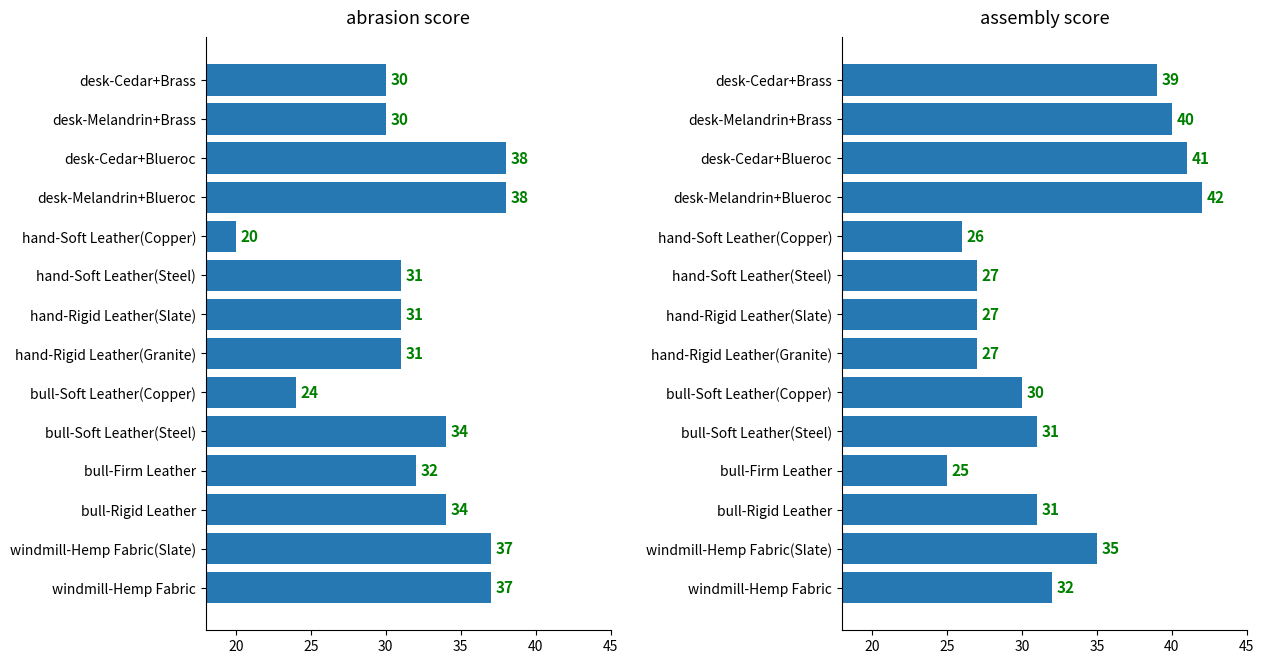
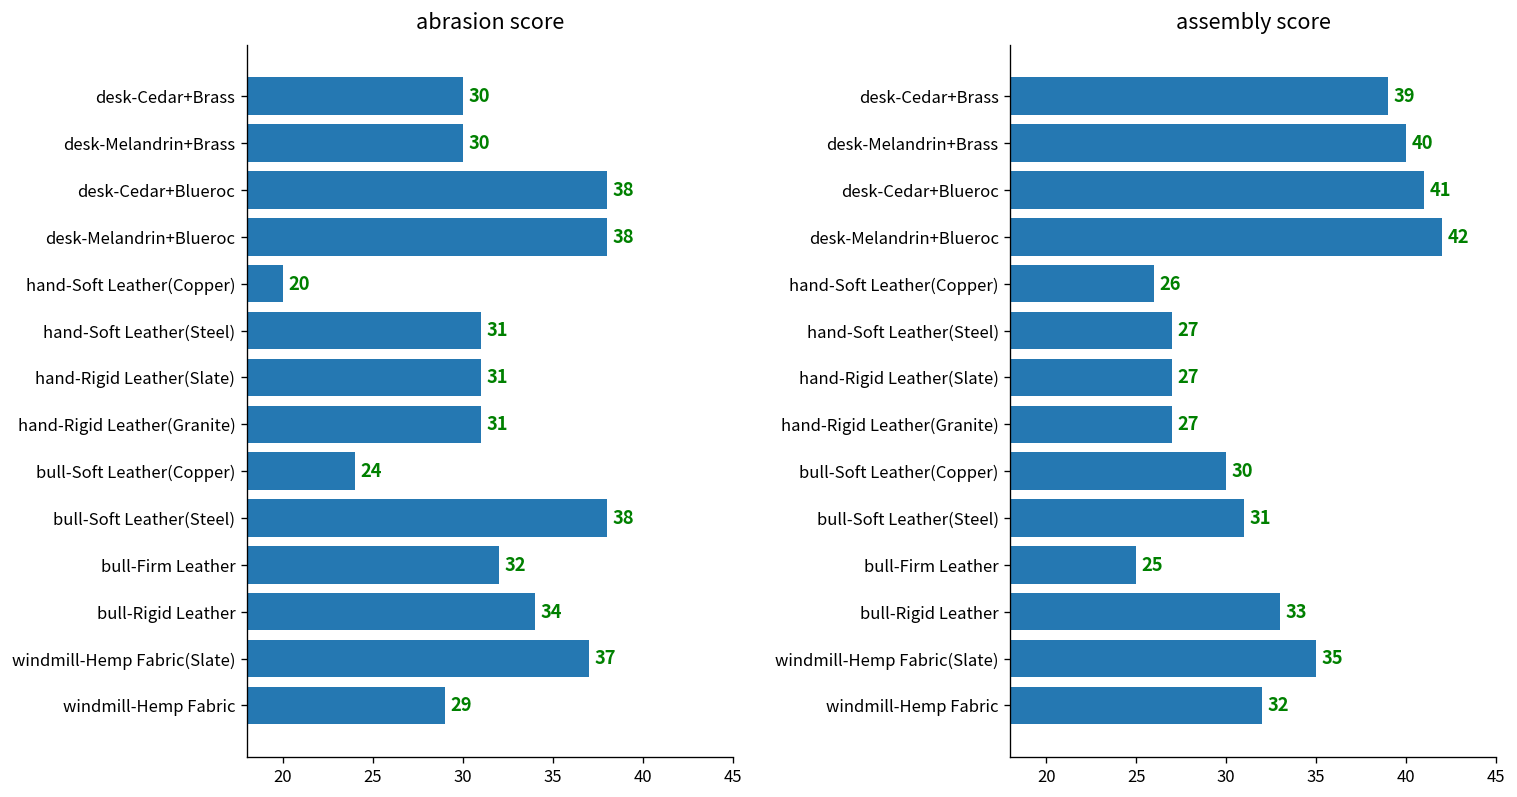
  {
    "abrasion score": {
      "desk-Cedar+Brass": 30,
      "desk-Melandrin+Brass": 30,
      "desk-Cedar+Blueroc": 38,
      "desk-Melandrin+Blueroc": 38,
      "hand-Soft Leather(Copper)": 20,
      "hand-Soft Leather(Steel)": 31,
      "hand-Rigid Leather(Slate)": 31,
      "hand-Rigid Leather(Granite)": 31,
      "bull-Soft Leather(Copper)": 24,
-     "bull-Soft Leather(Steel)": 34,
+     "bull-Soft Leather(Steel)": 38,
      "bull-Firm Leather": 32,
      "bull-Rigid Leather": 34,
      "windmill-Hemp Fabric(Slate)": 37,
-     "windmill-Hemp Fabric": 37
+     "windmill-Hemp Fabric": 29
    },
    "assembly score": {
      "desk-Cedar+Brass": 39,
      "desk-Melandrin+Brass": 40,
      "desk-Cedar+Blueroc": 41,
      "desk-Melandrin+Blueroc": 42,
      "hand-Soft Leather(Copper)": 26,
      "hand-Soft Leather(Steel)": 27,
      "hand-Rigid Leather(Slate)": 27,
      "hand-Rigid Leather(Granite)": 27,
      "bull-Soft Leather(Copper)": 30,
      "bull-Soft Leather(Steel)": 31,
      "bull-Firm Leather": 25,
-     "bull-Rigid Leather": 31,
+     "bull-Rigid Leather": 33,
      "windmill-Hemp Fabric(Slate)": 35,
      "windmill-Hemp Fabric": 32
    }
  }
